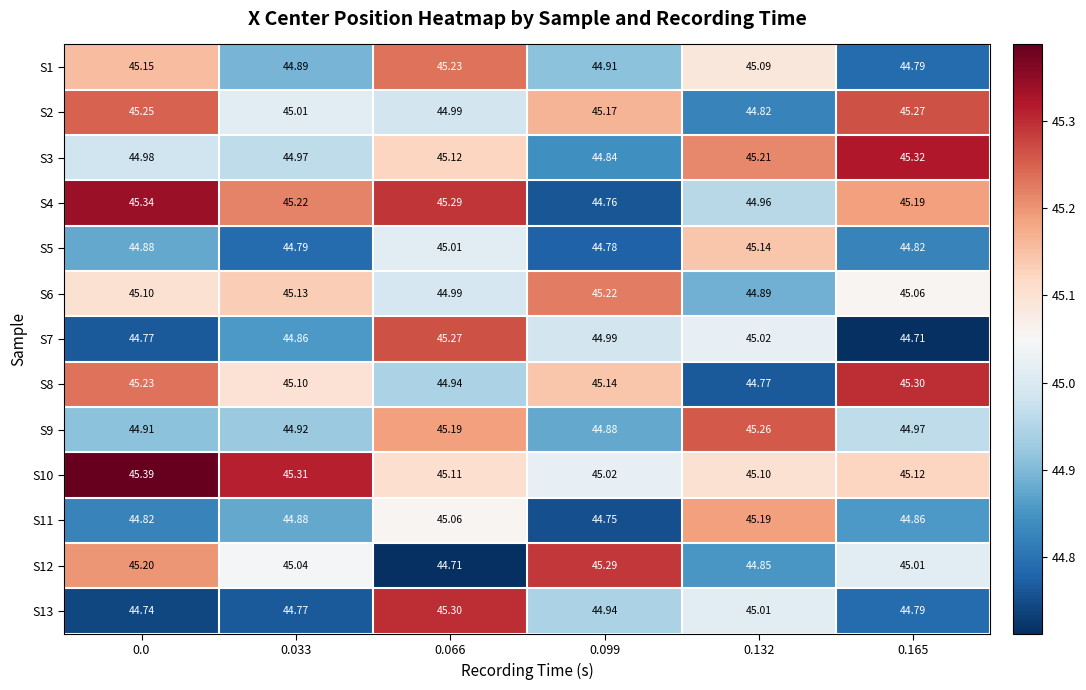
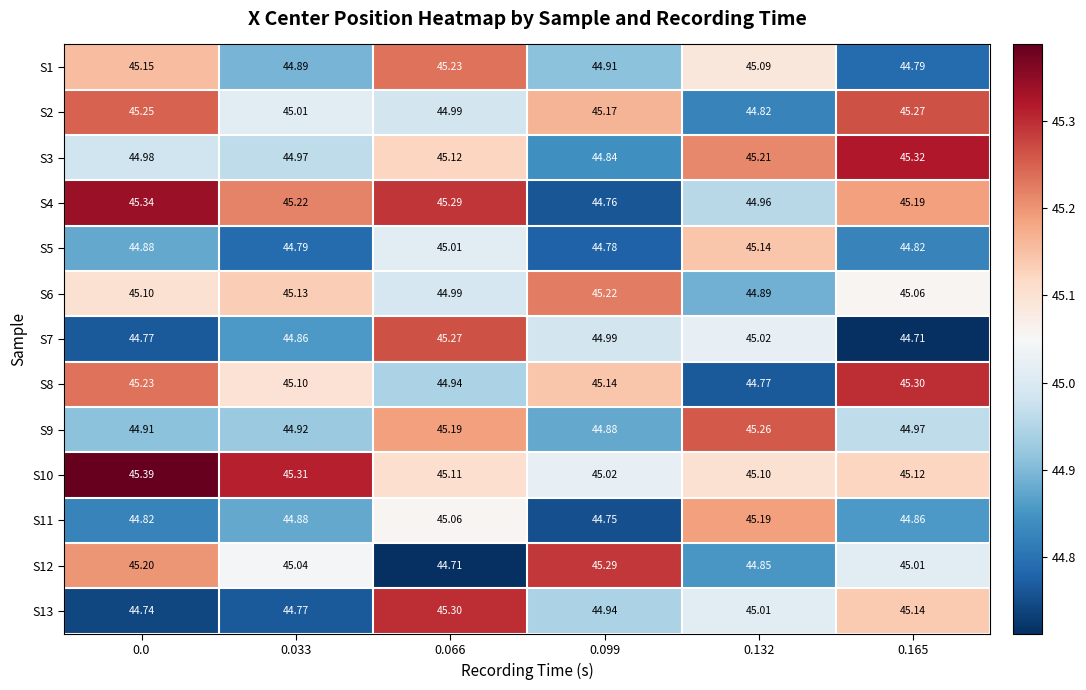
  {
    "S1": {
      "0.0": 45.15,
      "0.033": 44.89,
      "0.066": 45.23,
      "0.099": 44.91,
      "0.132": 45.09,
      "0.165": 44.79
    },
    "S2": {
      "0.0": 45.25,
      "0.033": 45.01,
      "0.066": 44.99,
      "0.099": 45.17,
      "0.132": 44.82,
      "0.165": 45.27
    },
    "S3": {
      "0.0": 44.98,
      "0.033": 44.97,
      "0.066": 45.12,
      "0.099": 44.84,
      "0.132": 45.21,
      "0.165": 45.32
    },
    "S4": {
      "0.0": 45.34,
      "0.033": 45.22,
      "0.066": 45.29,
      "0.099": 44.76,
      "0.132": 44.96,
      "0.165": 45.19
    },
    "S5": {
      "0.0": 44.88,
      "0.033": 44.79,
      "0.066": 45.01,
      "0.099": 44.78,
      "0.132": 45.14,
      "0.165": 44.82
    },
    "S6": {
      "0.0": 45.10,
      "0.033": 45.13,
      "0.066": 44.99,
      "0.099": 45.22,
      "0.132": 44.89,
      "0.165": 45.06
    },
    "S7": {
      "0.0": 44.77,
      "0.033": 44.86,
      "0.066": 45.27,
      "0.099": 44.99,
      "0.132": 45.02,
      "0.165": 44.71
    },
    "S8": {
      "0.0": 45.23,
      "0.033": 45.10,
      "0.066": 44.94,
      "0.099": 45.14,
      "0.132": 44.77,
      "0.165": 45.30
    },
    "S9": {
      "0.0": 44.91,
      "0.033": 44.92,
      "0.066": 45.19,
      "0.099": 44.88,
      "0.132": 45.26,
      "0.165": 44.97
    },
    "S10": {
      "0.0": 45.39,
      "0.033": 45.31,
      "0.066": 45.11,
      "0.099": 45.02,
      "0.132": 45.10,
      "0.165": 45.12
    },
    "S11": {
      "0.0": 44.82,
      "0.033": 44.88,
      "0.066": 45.06,
      "0.099": 44.75,
      "0.132": 45.19,
      "0.165": 44.86
    },
    "S12": {
      "0.0": 45.20,
      "0.033": 45.04,
      "0.066": 44.71,
      "0.099": 45.29,
      "0.132": 44.85,
      "0.165": 45.01
    },
    "S13": {
      "0.0": 44.74,
      "0.033": 44.77,
      "0.066": 45.30,
      "0.099": 44.94,
      "0.132": 45.01,
-     "0.165": 44.79
+     "0.165": 45.14
    }
  }
